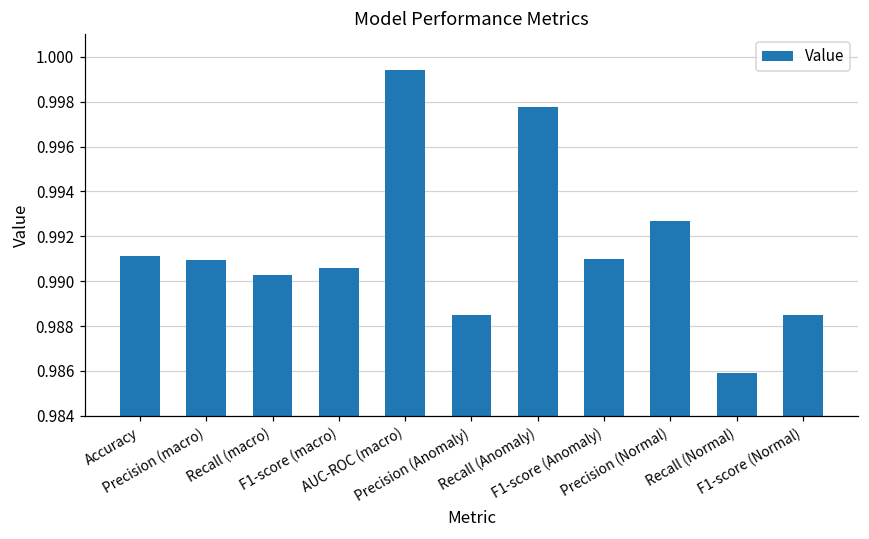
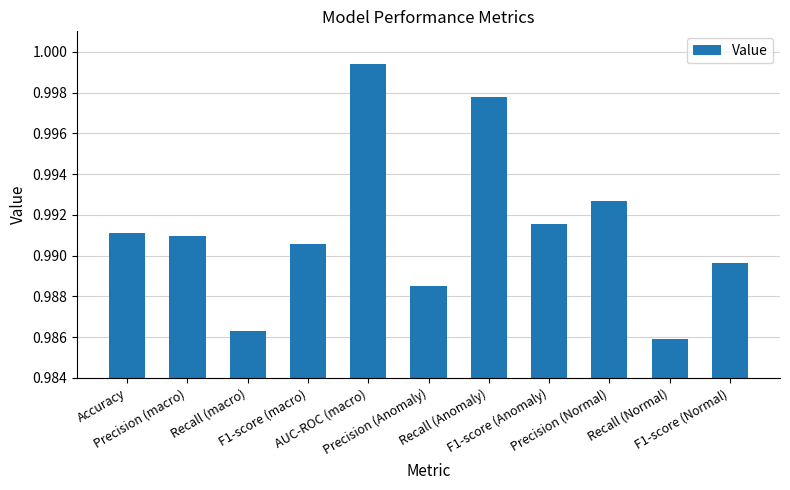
  {
    "Accuracy": 0.9911,
    "Precision (macro)": 0.9909,
-   "Recall (macro)": 0.9903,
+   "Recall (macro)": 0.9863,
    "F1-score (macro)": 0.9906,
    "AUC-ROC (macro)": 0.9994,
    "Precision (Anomaly)": 0.9885,
    "Recall (Anomaly)": 0.9978,
-   "F1-score (Anomaly)": 0.9910,
+   "F1-score (Anomaly)": 0.9915,
    "Precision (Normal)": 0.9927,
    "Recall (Normal)": 0.9859,
-   "F1-score (Normal)": 0.9885
+   "F1-score (Normal)": 0.9896
  }
